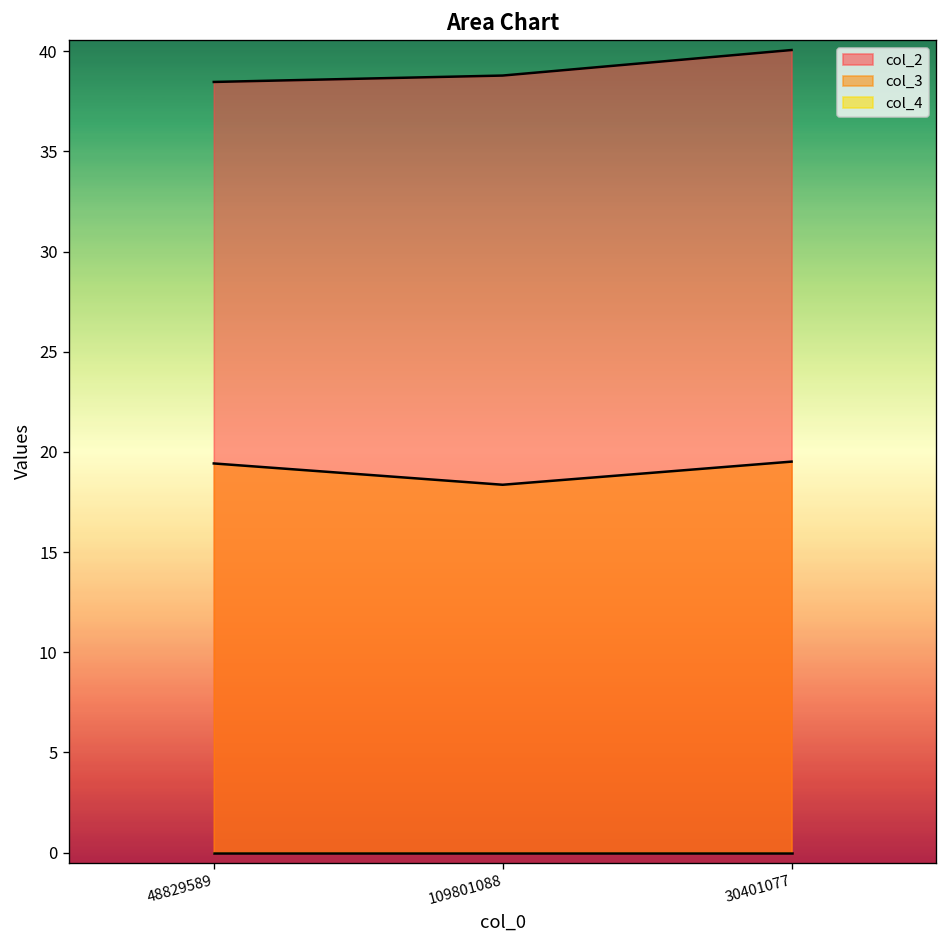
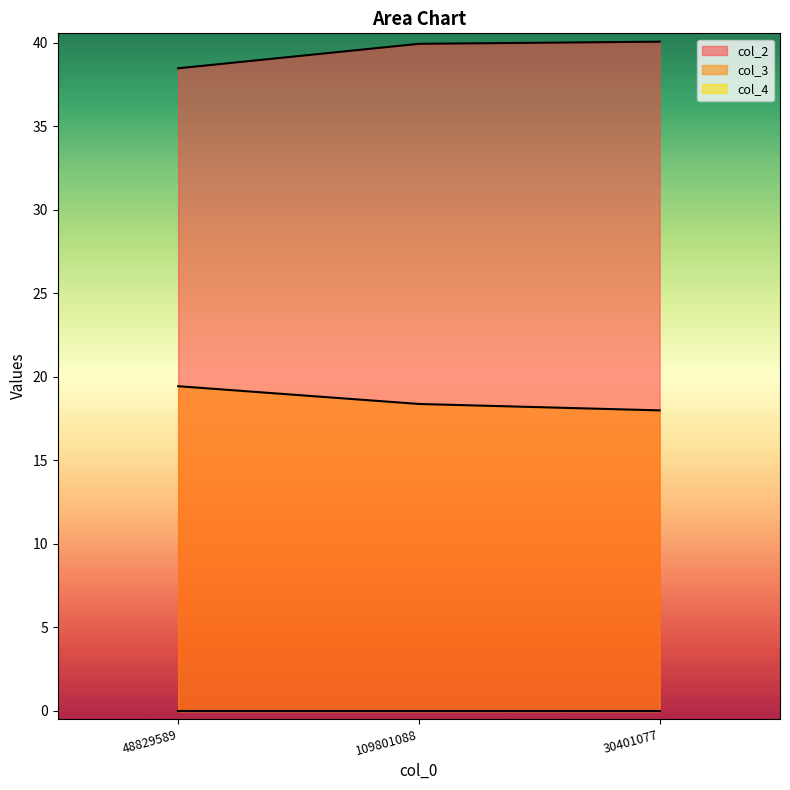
  {
    "col_2": {
      "48829589": 38.5,
-     "109801088": 38.8,
+     "109801088": 39.9,
      "30401077": 40.1
    },
    "col_3": {
      "48829589": 19.4,
      "109801088": 18.4,
-     "30401077": 19.5
+     "30401077": 18.0
    },
    "col_4": {
      "48829589": 0.0,
      "109801088": 0.0,
      "30401077": 0.0
    }
  }
